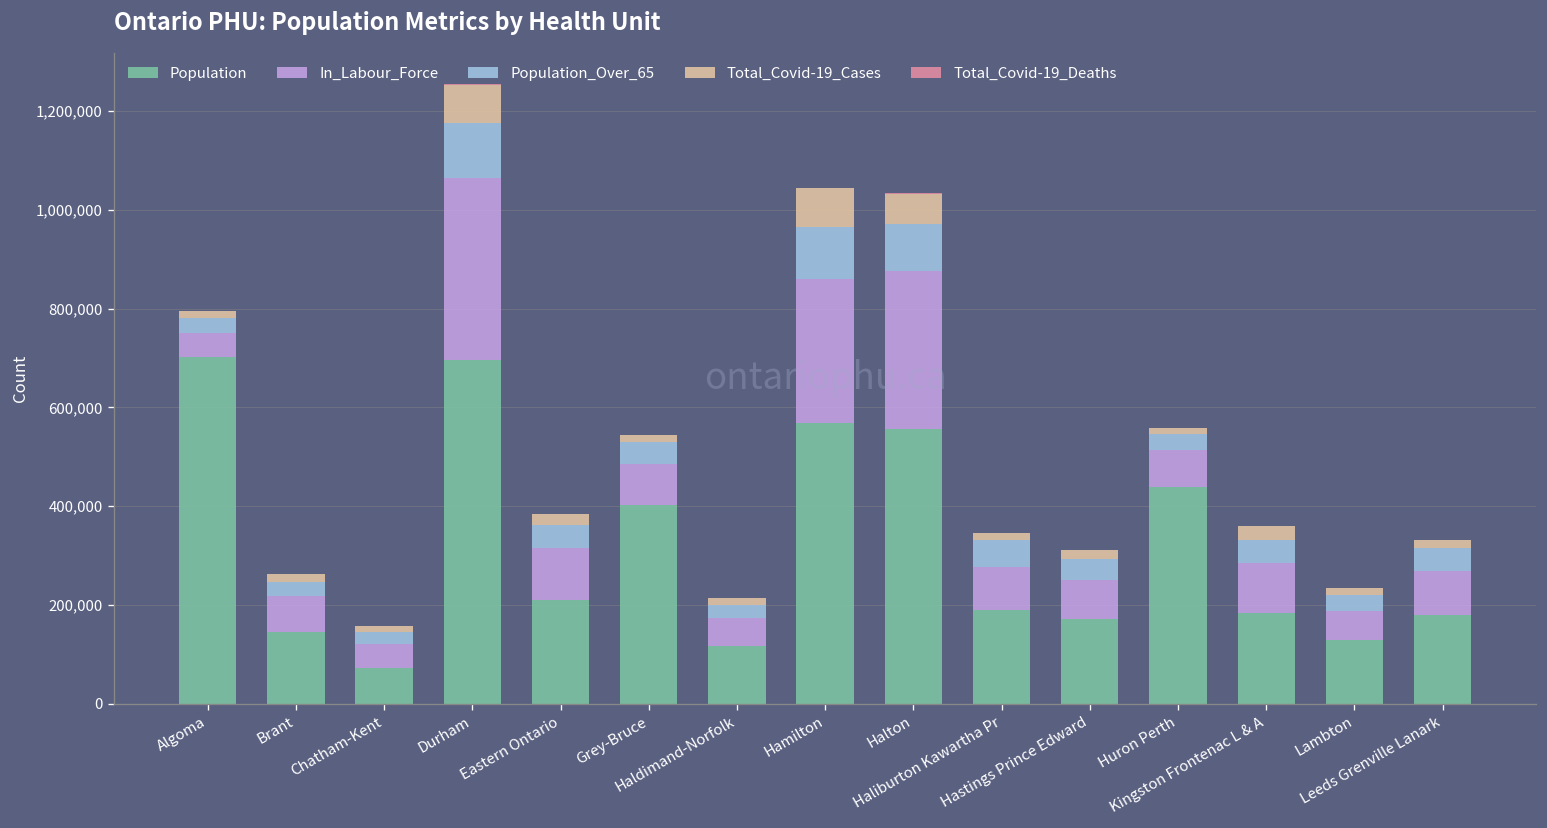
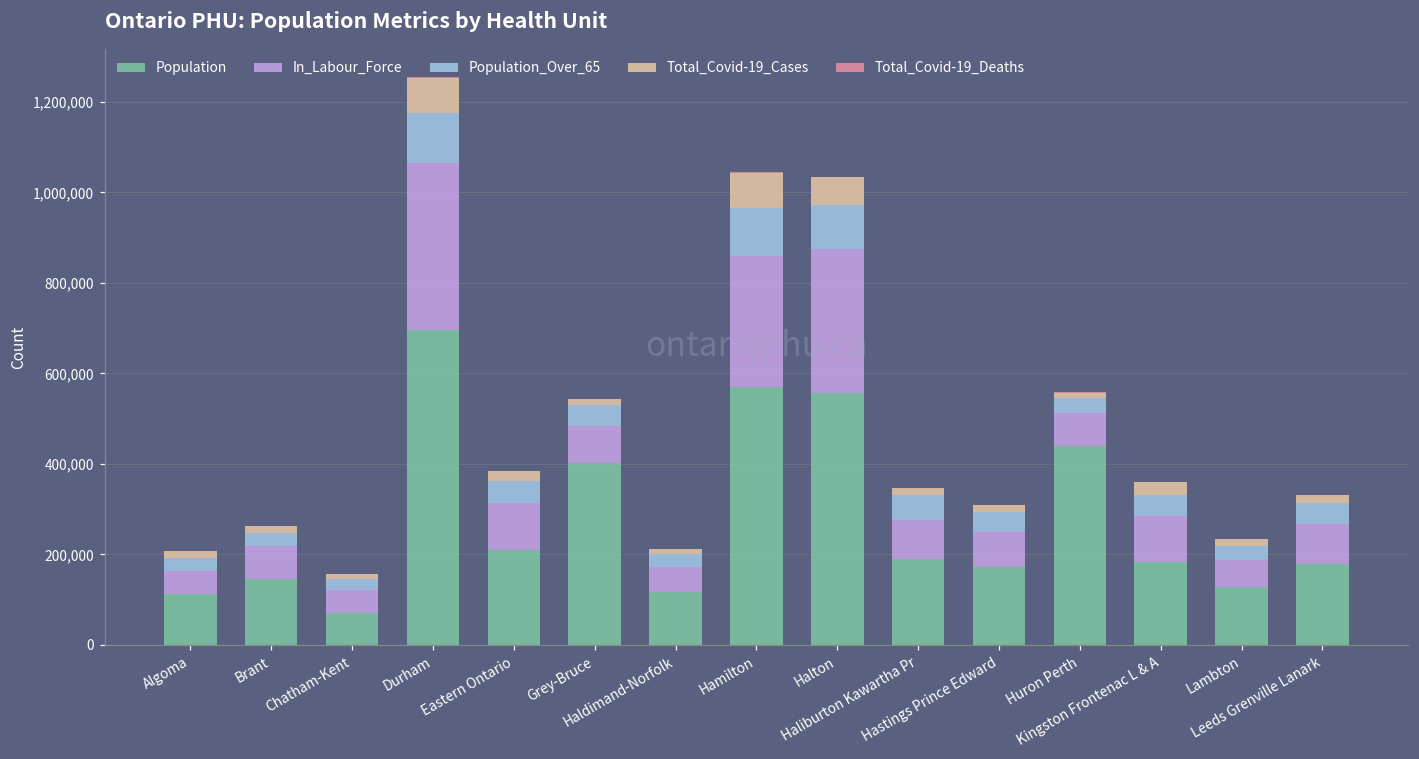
  {
    "Population": {
-     "Algoma": "700,000",
+     "Algoma": "110,000",
      "Brant": "140,000",
      "Chatham-Kent": "70,000",
      "Durham": "700,000",
      "Eastern Ontario": "210,000",
      "Grey-Bruce": "400,000",
      "Haldimand-Norfolk": "120,000",
      "Hamilton": "570,000",
      "Halton": "560,000",
      "Haliburton Kawartha Pr": "190,000",
      "Hastings Prince Edward": "170,000",
      "Huron Perth": "440,000",
      "Kingston Frontenac L & A": "180,000",
      "Lambton": "130,000",
      "Leeds Grenville Lanark": "180,000"
    }
  }
